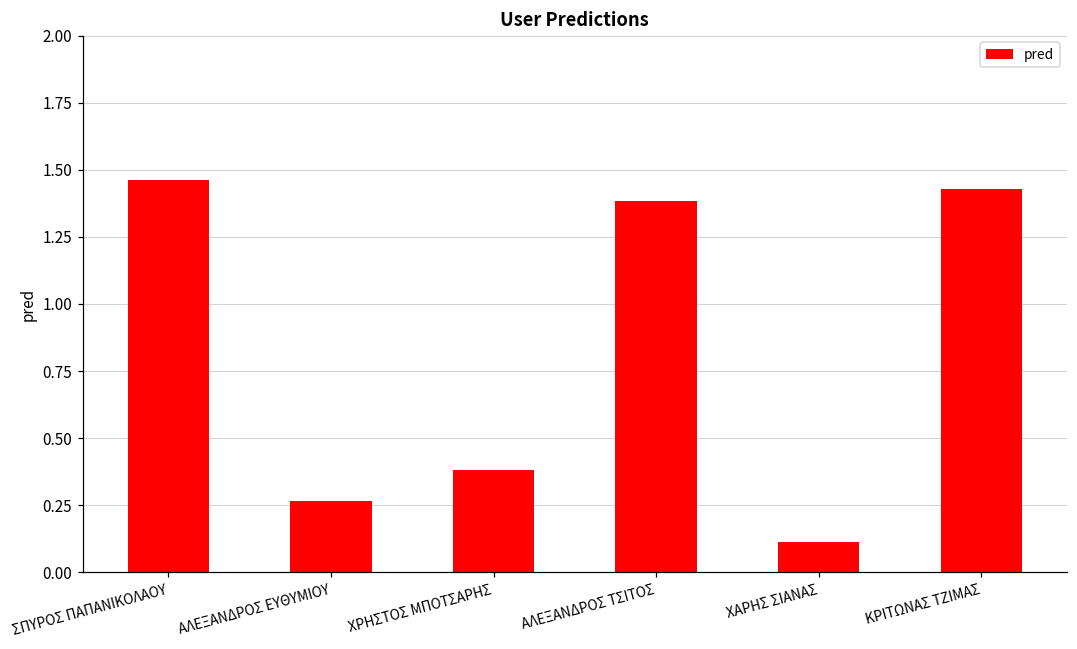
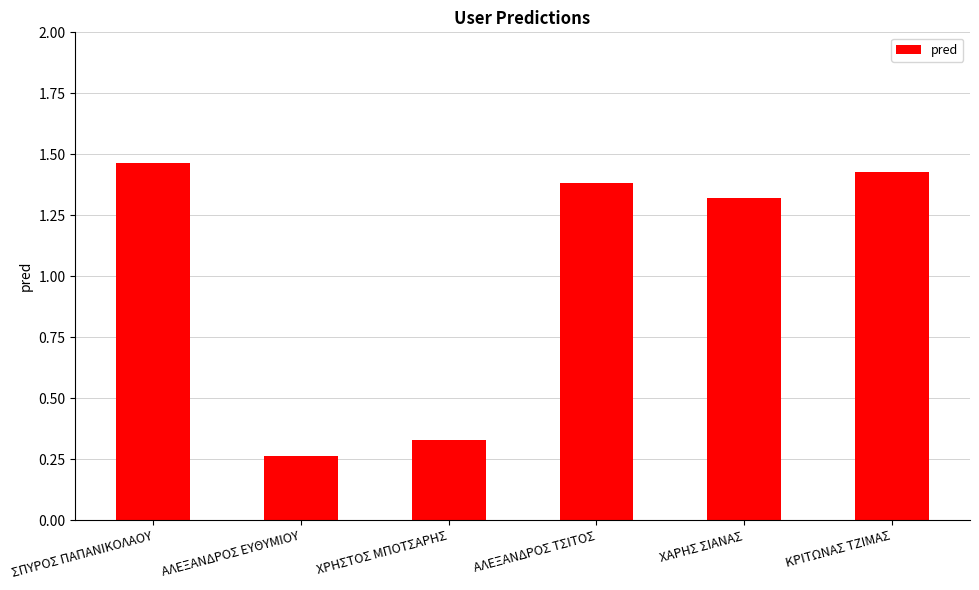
  {
    "ΣΠΥΡΟΣ ΠΑΠΑΝΙΚΟΛΑΟΥ": 1.46,
    "ΑΛΕΞΑΝΔΡΟΣ ΕΥΘΥΜΙΟΥ": 0.26,
-   "ΧΡΗΣΤΟΣ ΜΠΟΤΣΑΡΗΣ": 0.38,
+   "ΧΡΗΣΤΟΣ ΜΠΟΤΣΑΡΗΣ": 0.33,
    "ΑΛΕΞΑΝΔΡΟΣ ΤΣΙΤΟΣ": 1.38,
-   "ΧΑΡΗΣ ΣΙΑΝΑΣ": 0.11,
+   "ΧΑΡΗΣ ΣΙΑΝΑΣ": 1.32,
    "ΚΡΙΤΩΝΑΣ ΤΖΙΜΑΣ": 1.43
  }
